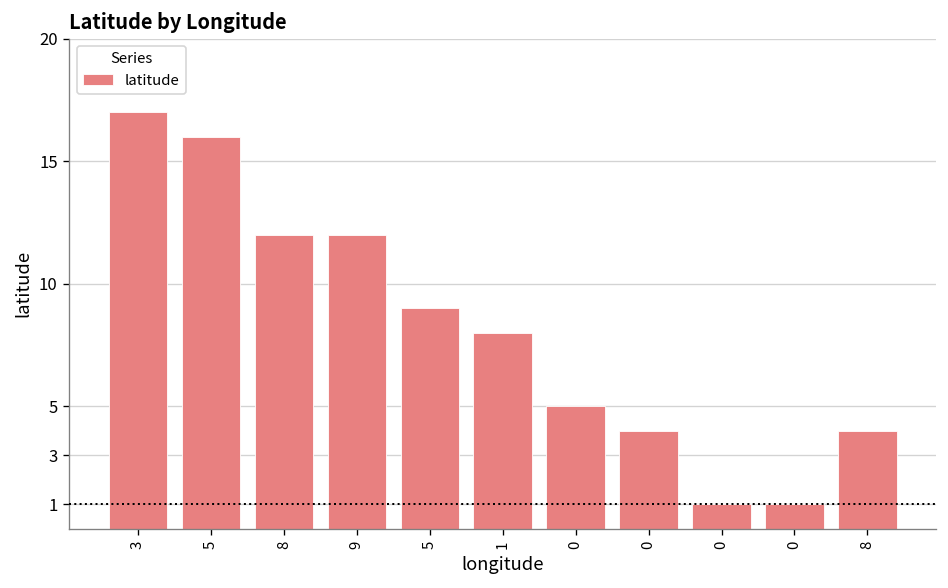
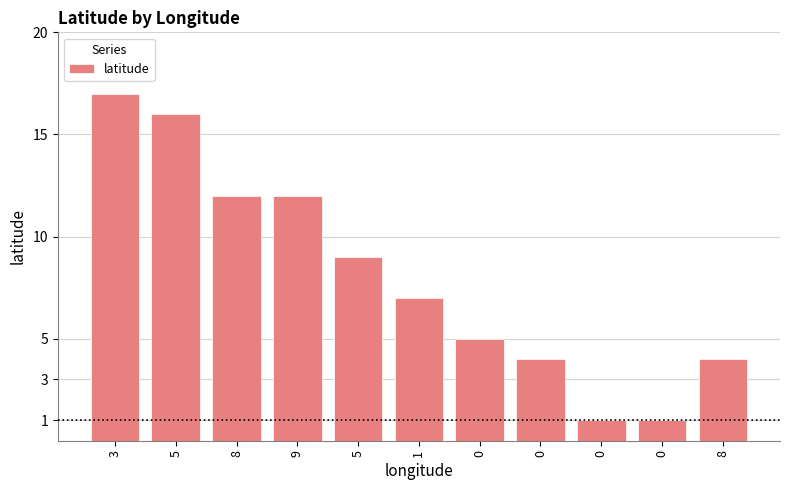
  {
    "3": 17,
    "9": 12,
-   "1": 8
+   "1": 7
  }
